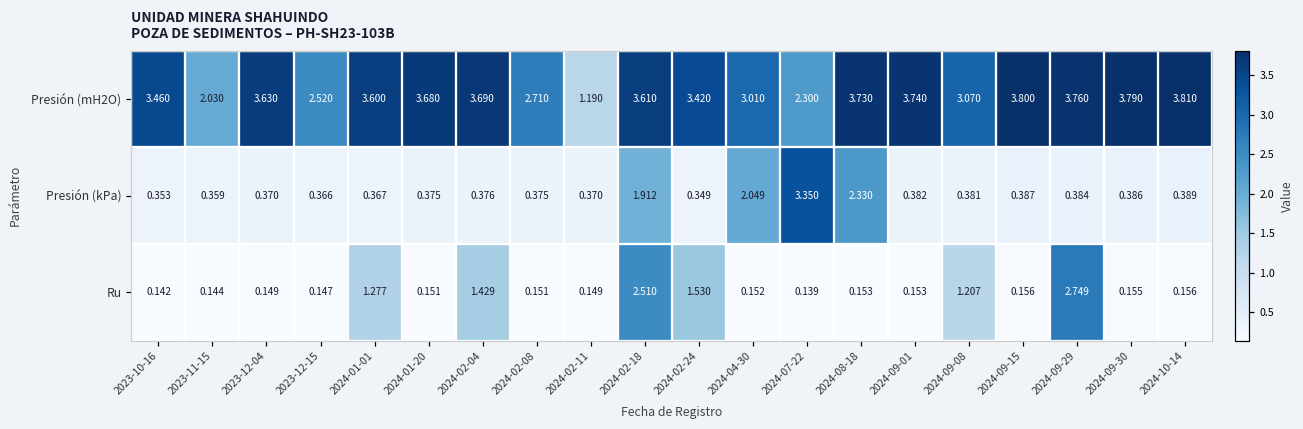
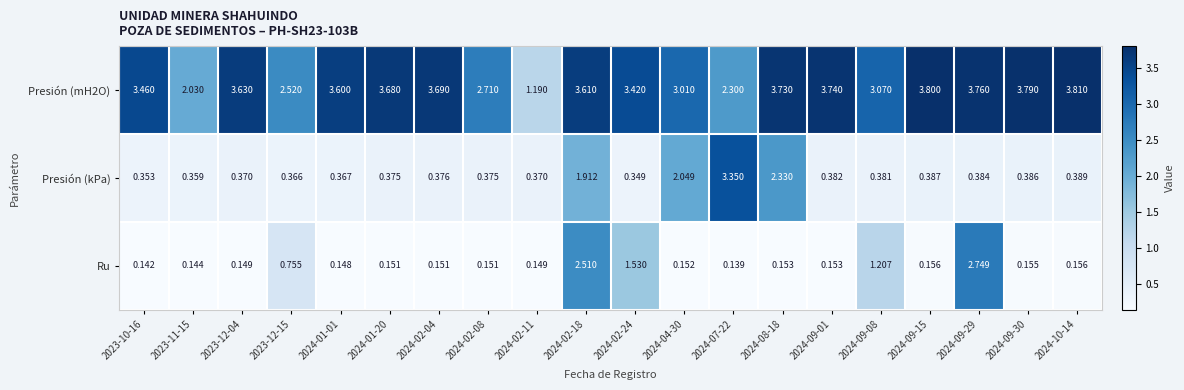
  {
    "Presión (mH2O)": {
      "2023-10-16": 3.460,
      "2023-11-15": 2.030,
      "2023-12-04": 3.630,
      "2023-12-15": 2.520,
      "2024-01-01": 3.600,
      "2024-01-20": 3.680,
      "2024-02-04": 3.690,
      "2024-02-08": 2.710,
      "2024-02-11": 1.190,
      "2024-02-18": 3.610,
      "2024-02-24": 3.420,
      "2024-04-30": 3.010,
      "2024-07-22": 2.300,
      "2024-08-18": 3.730,
      "2024-09-01": 3.740,
      "2024-09-08": 3.070,
      "2024-09-15": 3.800,
      "2024-09-29": 3.760,
      "2024-09-30": 3.790,
      "2024-10-14": 3.810
    },
    "Presión (kPa)": {
      "2023-10-16": 0.353,
      "2023-11-15": 0.359,
      "2023-12-04": 0.370,
      "2023-12-15": 0.366,
      "2024-01-01": 0.367,
      "2024-01-20": 0.375,
      "2024-02-04": 0.376,
      "2024-02-08": 0.375,
      "2024-02-11": 0.370,
      "2024-02-18": 1.912,
      "2024-02-24": 0.349,
      "2024-04-30": 2.049,
      "2024-07-22": 3.350,
      "2024-08-18": 2.330,
      "2024-09-01": 0.382,
      "2024-09-08": 0.381,
      "2024-09-15": 0.387,
      "2024-09-29": 0.384,
      "2024-09-30": 0.386,
      "2024-10-14": 0.389
    },
    "Ru": {
      "2023-10-16": 0.142,
      "2023-11-15": 0.144,
      "2023-12-04": 0.149,
-     "2023-12-15": 0.147,
-     "2024-01-01": 1.277,
+     "2023-12-15": 0.755,
+     "2024-01-01": 0.148,
      "2024-01-20": 0.151,
-     "2024-02-04": 1.429,
+     "2024-02-04": 0.151,
      "2024-02-08": 0.151,
      "2024-02-11": 0.149,
      "2024-02-18": 2.510,
      "2024-02-24": 1.530,
      "2024-04-30": 0.152,
      "2024-07-22": 0.139,
      "2024-08-18": 0.153,
      "2024-09-01": 0.153,
      "2024-09-08": 1.207,
      "2024-09-15": 0.156,
      "2024-09-29": 2.749,
      "2024-09-30": 0.155,
      "2024-10-14": 0.156
    }
  }
